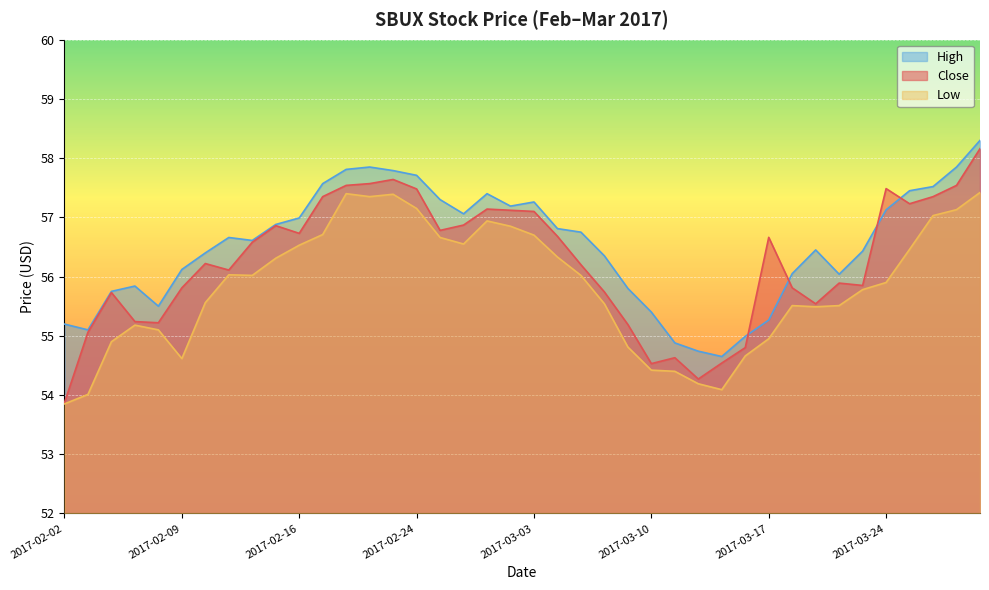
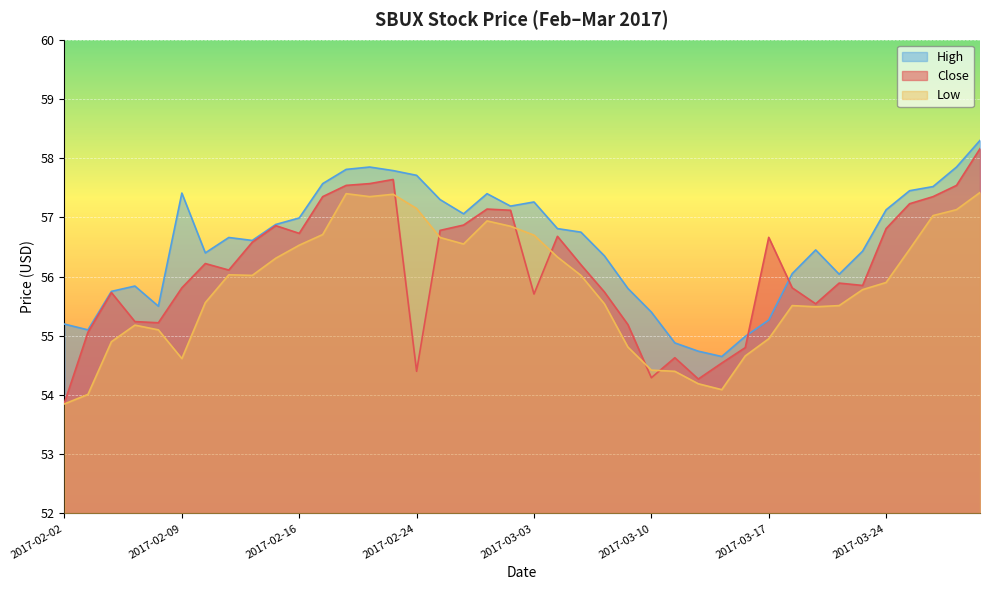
  {
    "High": {
      "2017-02-02": 55.2,
-     "2017-02-09": 56.1,
+     "2017-02-09": 57.4,
      "2017-02-16": 57.0,
      "2017-02-24": 57.7,
      "2017-03-03": 57.3,
      "2017-03-10": 55.4,
      "2017-03-17": 55.3,
      "2017-03-24": 57.1
    },
    "Close": {
      "2017-02-09": 55.8,
      "2017-02-16": 56.7,
-     "2017-02-24": 57.5,
-     "2017-03-03": 57.1,
-     "2017-03-10": 54.5,
+     "2017-02-24": 54.4,
+     "2017-03-03": 55.7,
+     "2017-03-10": 54.3,
      "2017-03-17": 56.7,
-     "2017-03-24": 57.5
+     "2017-03-24": 56.8
    },
    "Low": {
      "2017-02-09": 54.6,
      "2017-02-16": 56.5,
      "2017-02-24": 57.2,
      "2017-03-03": 56.7,
      "2017-03-10": 54.4,
      "2017-03-17": 55.0,
      "2017-03-24": 55.9
    }
  }
